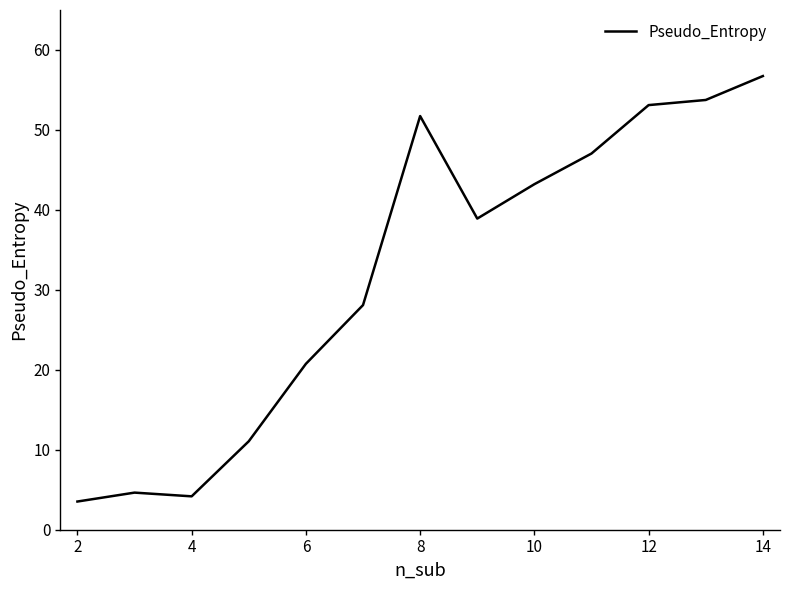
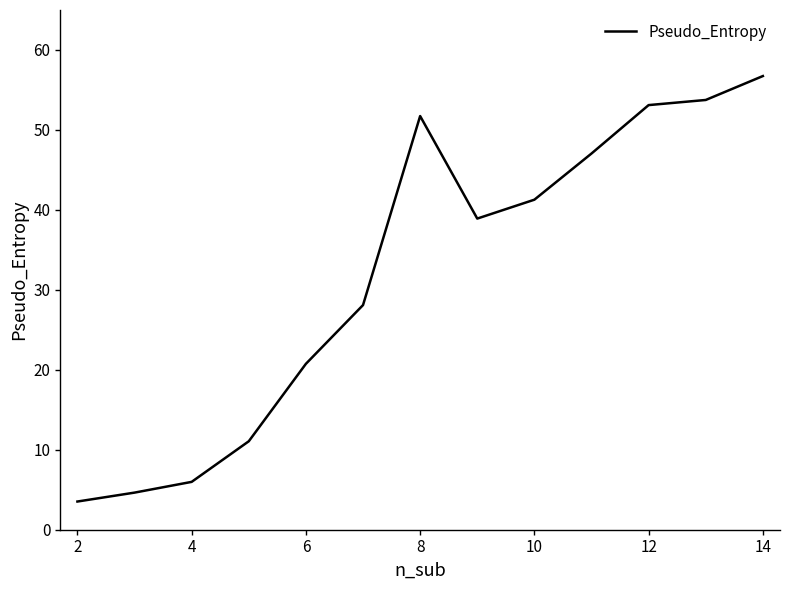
  {
    "2": 4,
-   "4": 4,
+   "4": 6,
    "6": 21,
    "8": 52,
-   "10": 43,
+   "10": 41,
    "12": 53,
    "14": 57
  }
